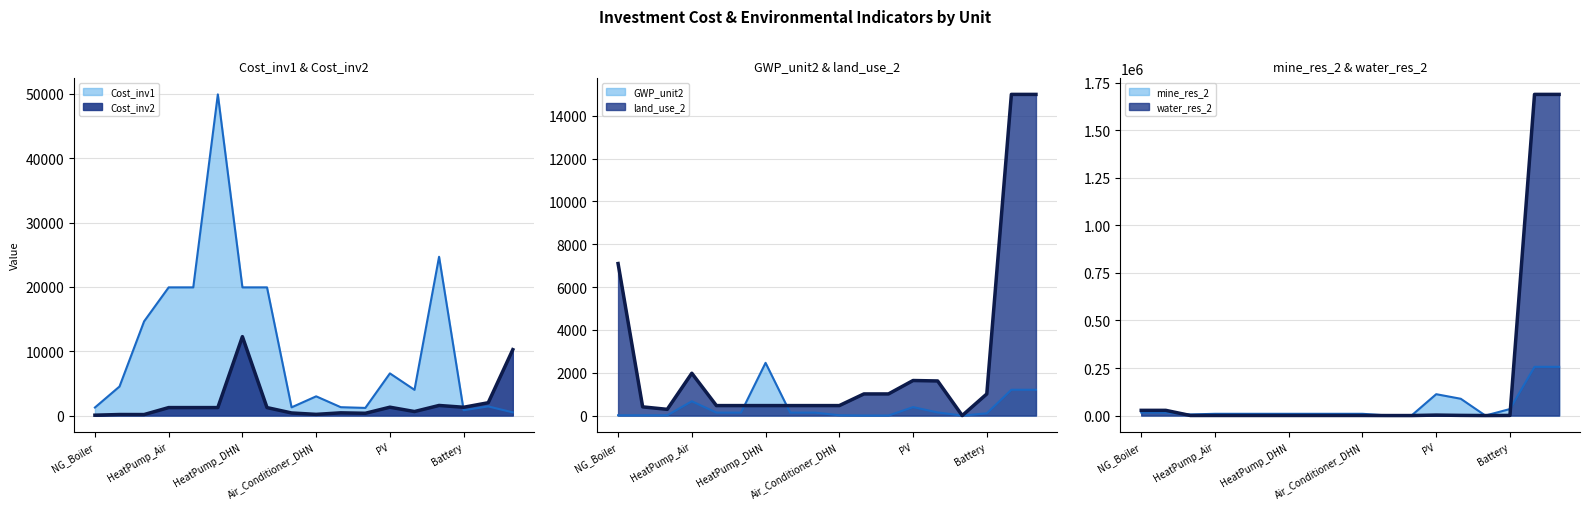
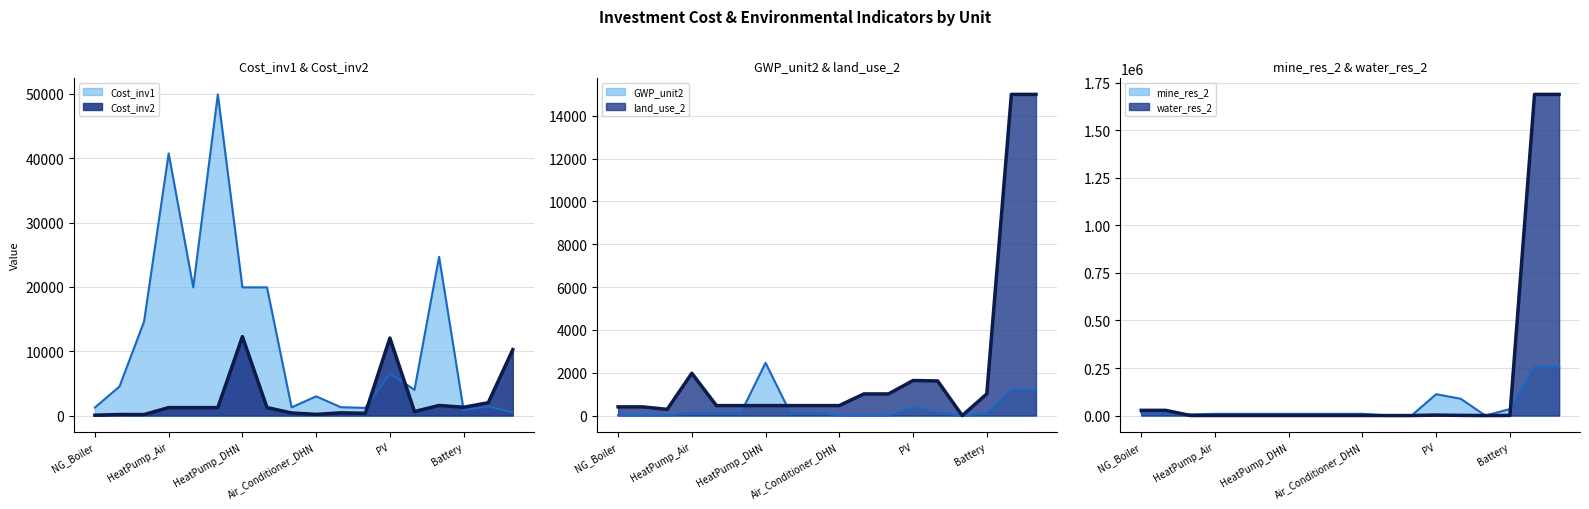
  {
    "Cost_inv1 & Cost_inv2": {
      "Cost_inv1": {
        "NG_Boiler": 1000,
-       "HeatPump_Air": 20000,
+       "HeatPump_Air": 41000,
        "HeatPump_DHN": 20000,
        "Air_Conditioner_DHN": 3000,
        "PV": 7000,
        "Battery": 1000
      },
      "Cost_inv2": {
        "NG_Boiler": 0,
        "HeatPump_Air": 1000,
        "HeatPump_DHN": 12000,
        "Air_Conditioner_DHN": 0,
-       "PV": 1000,
+       "PV": 12000,
        "Battery": 1000
      }
    },
    "GWP_unit2 & land_use_2": {
      "GWP_unit2": {
        "NG_Boiler": 0,
-       "HeatPump_Air": 700,
+       "HeatPump_Air": 100,
        "HeatPump_DHN": 2500,
        "Air_Conditioner_DHN": 0,
        "PV": 400,
        "Battery": 100
      },
      "land_use_2": {
-       "NG_Boiler": 7100,
+       "NG_Boiler": 400,
        "HeatPump_Air": 2000,
        "HeatPump_DHN": 500,
        "Air_Conditioner_DHN": 500,
        "PV": 1600,
        "Battery": 1000
      }
    },
    "mine_res_2 & water_res_2": {
      "mine_res_2": {
        "PV": 110000,
        "Battery": 30000
      },
      "water_res_2": {
        "PV": 0,
        "Battery": 0
      }
    }
  }
